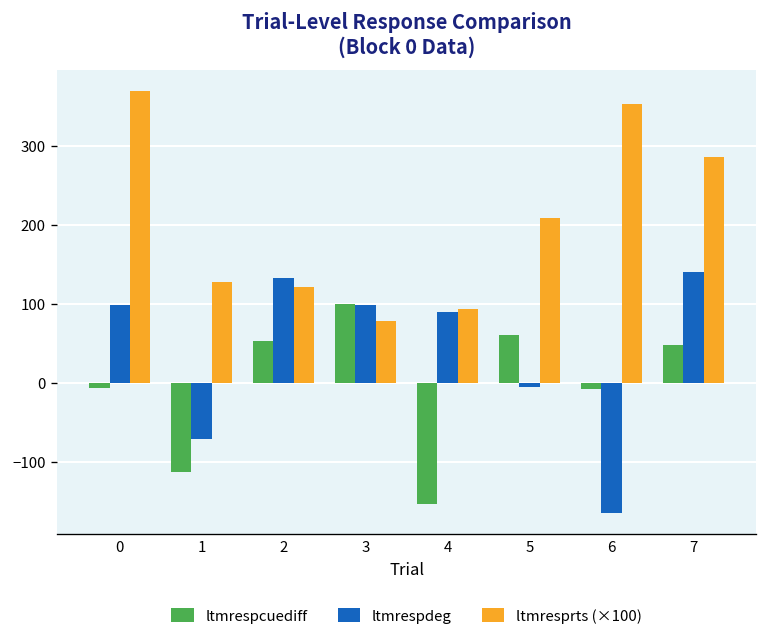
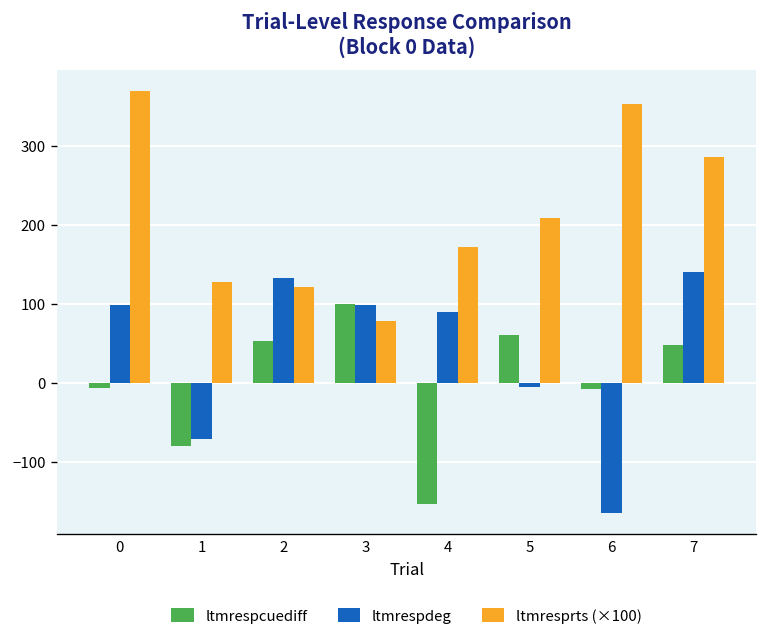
  {
    "ltmrespcuediff": {
      "0": -10,
-     "1": -110,
+     "1": -80,
      "2": 50,
      "3": 100,
      "4": -150,
      "5": 60,
      "6": -10,
      "7": 50
    },
    "ltmrespdeg": {
      "0": 100,
      "1": -70,
      "2": 130,
      "3": 100,
      "4": 90,
      "5": 0,
      "6": -160,
      "7": 140
    },
    "ltmresprts (×100)": {
      "0": 370,
      "1": 130,
      "2": 120,
      "3": 80,
-     "4": 90,
+     "4": 170,
      "5": 210,
      "6": 350,
      "7": 290
    }
  }
